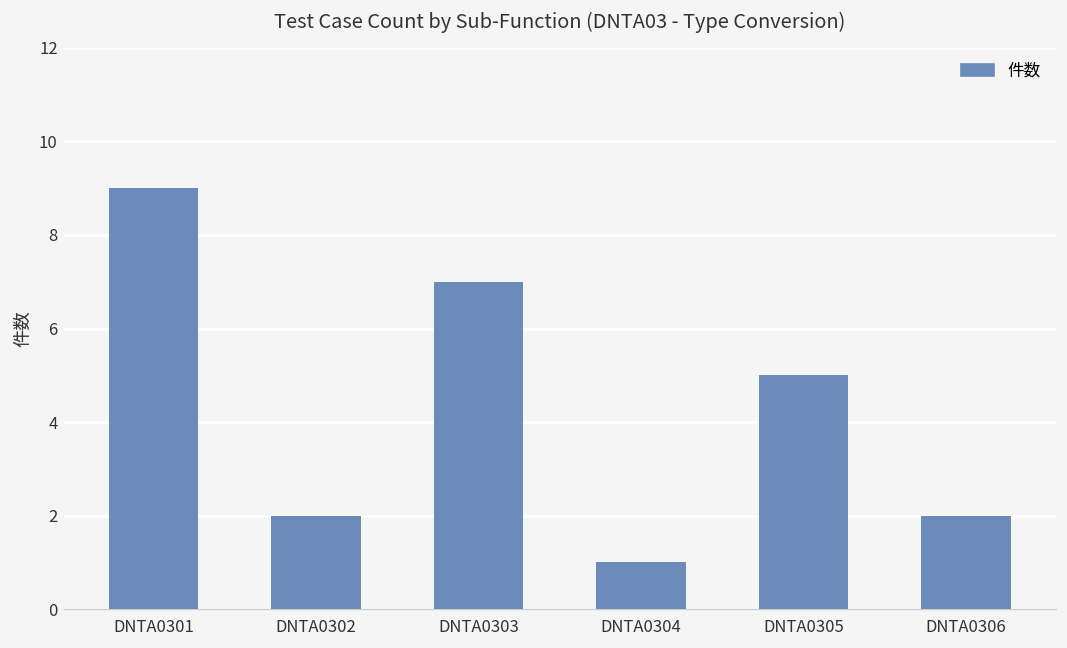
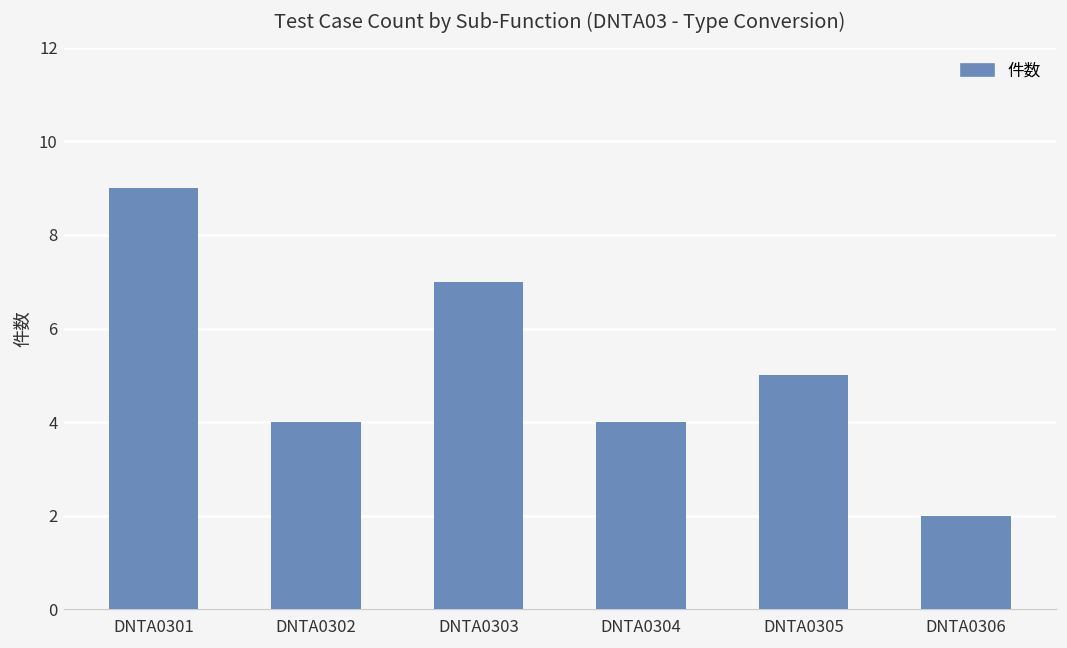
  {
    "DNTA0301": 9,
-   "DNTA0302": 2,
+   "DNTA0302": 4,
    "DNTA0303": 7,
-   "DNTA0304": 1,
+   "DNTA0304": 4,
    "DNTA0305": 5,
    "DNTA0306": 2
  }
